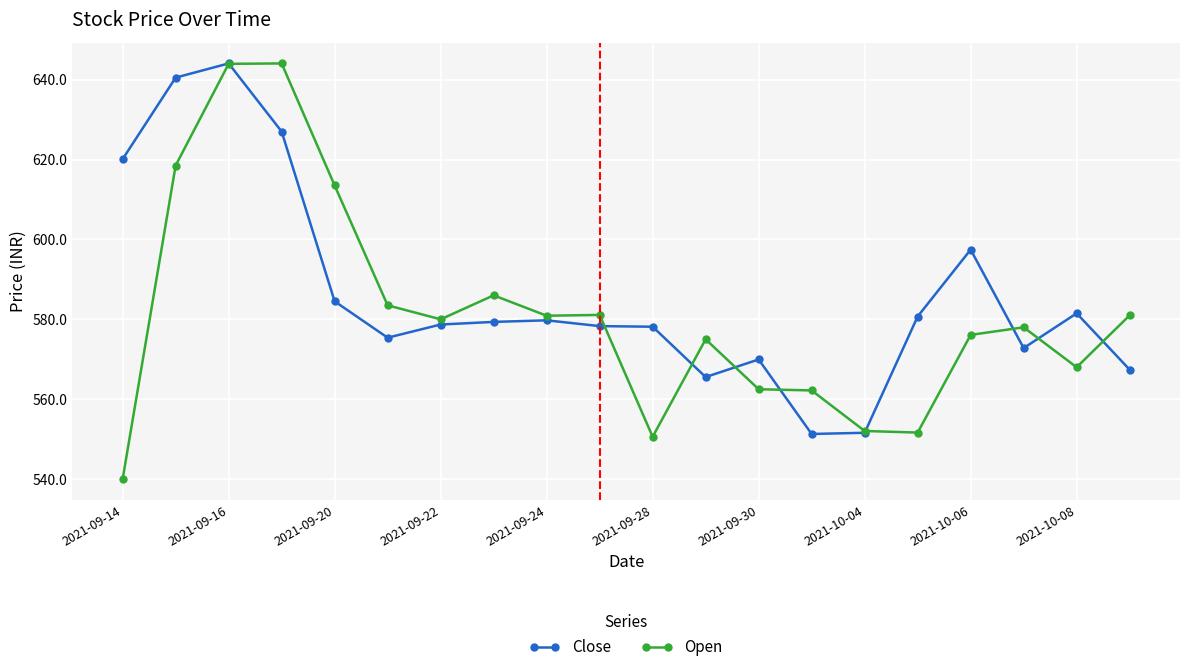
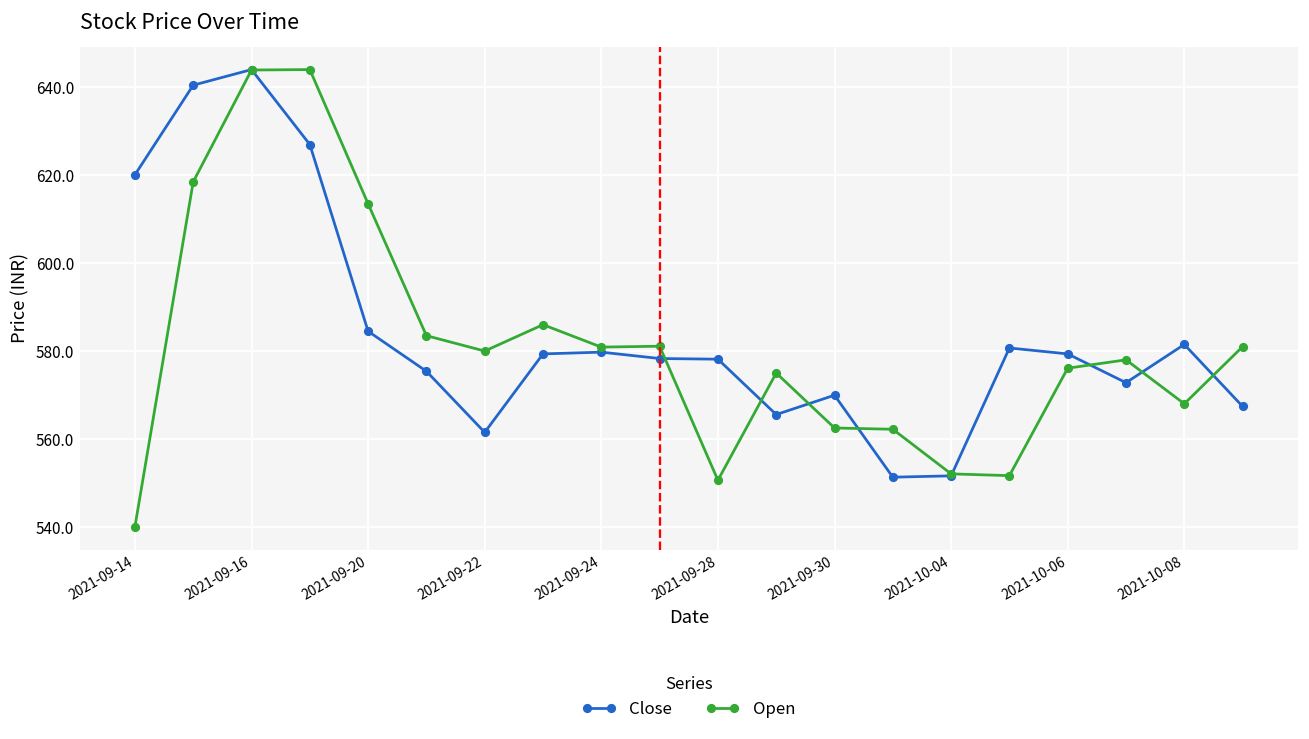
  {
    "Close": {
      "2021-09-14": 620,
      "2021-09-20": 585,
-     "2021-09-22": 579,
+     "2021-09-22": 562,
      "2021-09-24": 580,
      "2021-09-28": 578,
      "2021-09-30": 570,
-     "2021-10-06": 597,
+     "2021-10-06": 579,
      "2021-10-08": 582
    },
    "Open": {
      "2021-09-14": 540,
      "2021-09-20": 614,
      "2021-09-22": 580,
      "2021-09-24": 581,
      "2021-09-28": 551,
      "2021-09-30": 563,
      "2021-10-06": 576,
      "2021-10-08": 568
    }
  }
